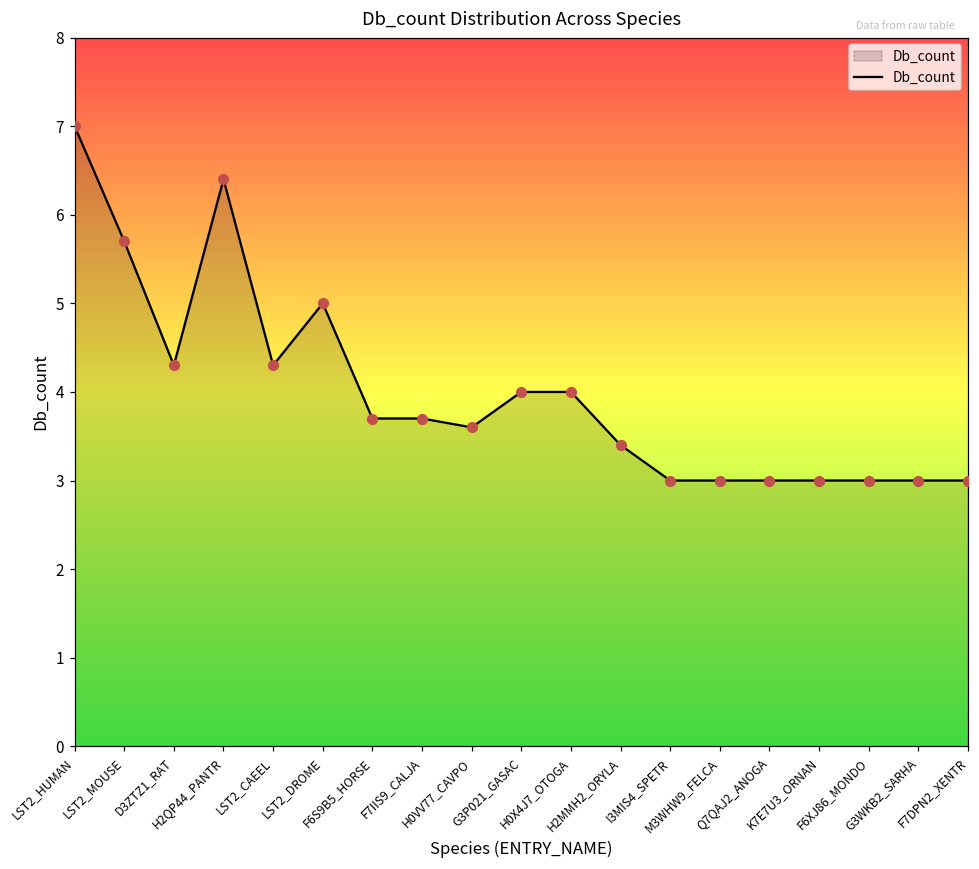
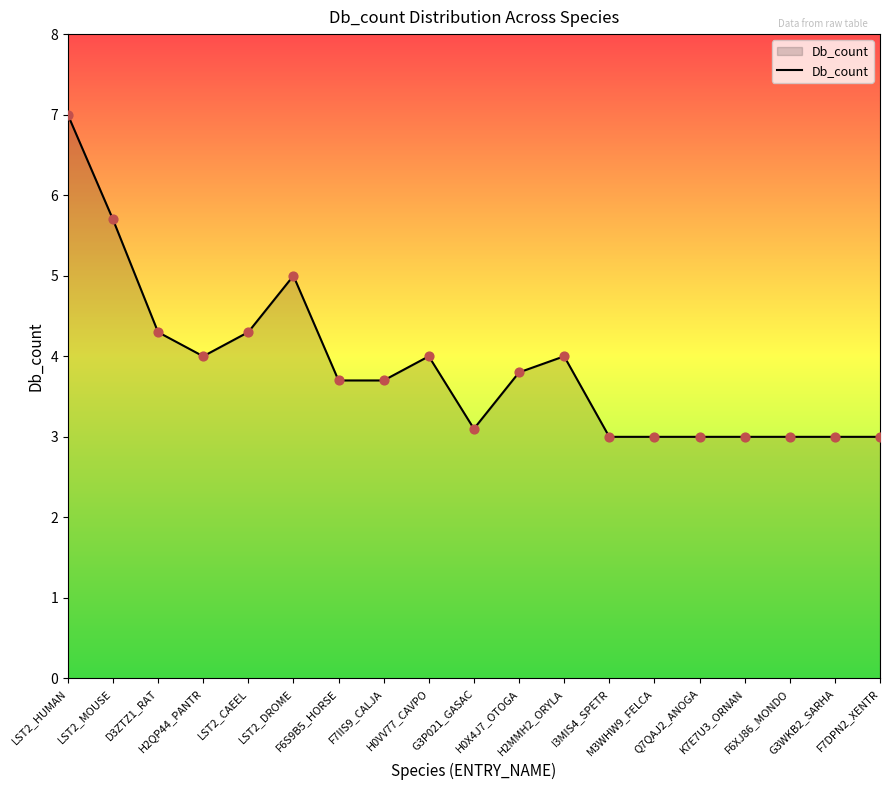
  {
    "LST2_HUMAN": 7.0,
    "LST2_MOUSE": 5.7,
    "D3ZTZ1_RAT": 4.3,
-   "H2QP44_PANTR": 6.4,
+   "H2QP44_PANTR": 4.0,
    "LST2_CAEEL": 4.3,
    "LST2_DROME": 5.0,
    "F6S9B5_HORSE": 3.7,
    "F7IIS9_CALJA": 3.7,
-   "H0VV77_CAVPO": 3.6,
-   "G3P021_GASAC": 4.0,
-   "H0X4J7_OTOGA": 4.0,
-   "H2MMH2_ORYLA": 3.4,
+   "H0VV77_CAVPO": 4.0,
+   "G3P021_GASAC": 3.1,
+   "H0X4J7_OTOGA": 3.8,
+   "H2MMH2_ORYLA": 4.0,
    "I3MIS4_SPETR": 3.0,
    "M3WHW9_FELCA": 3.0,
    "Q7QAJ2_ANOGA": 3.0,
    "K7E7U3_ORNAN": 3.0,
    "F6XJ86_MONDO": 3.0,
    "G3WKB2_SARHA": 3.0,
    "F7DPN2_XENTR": 3.0
  }
